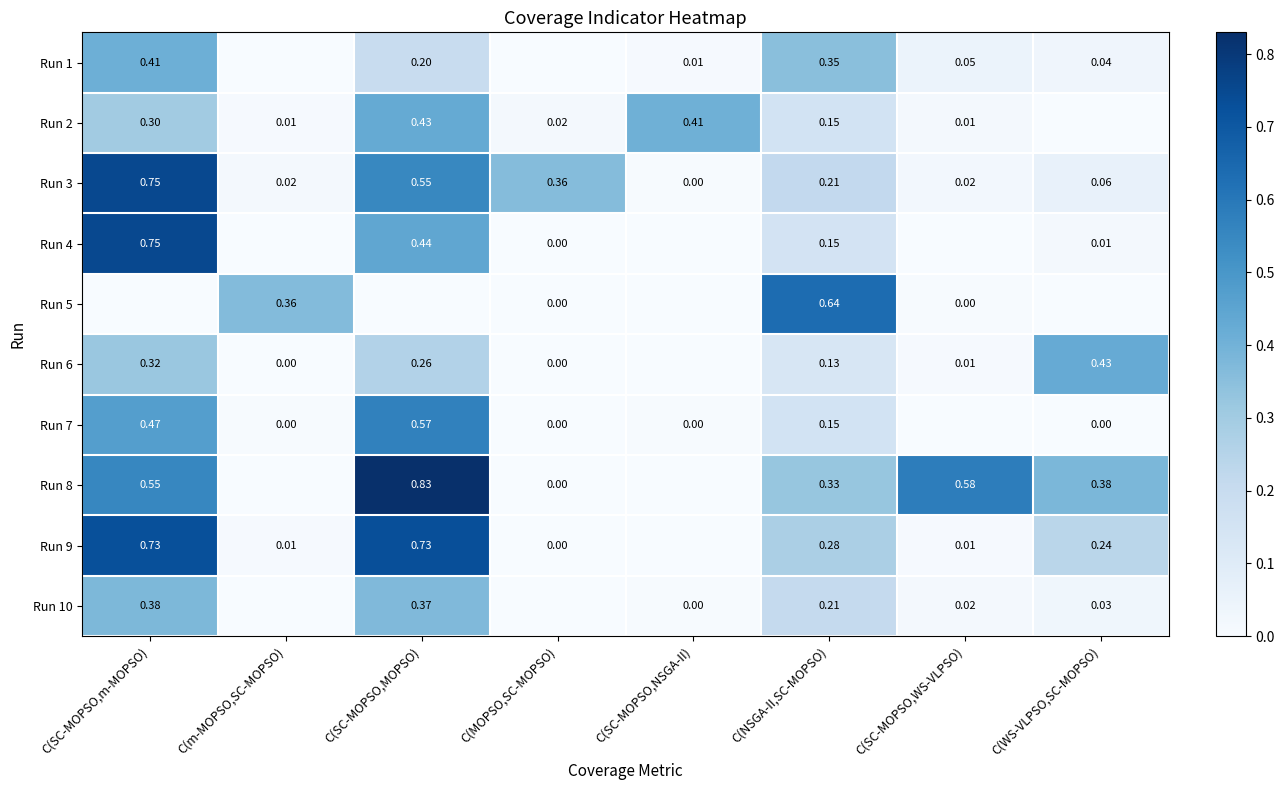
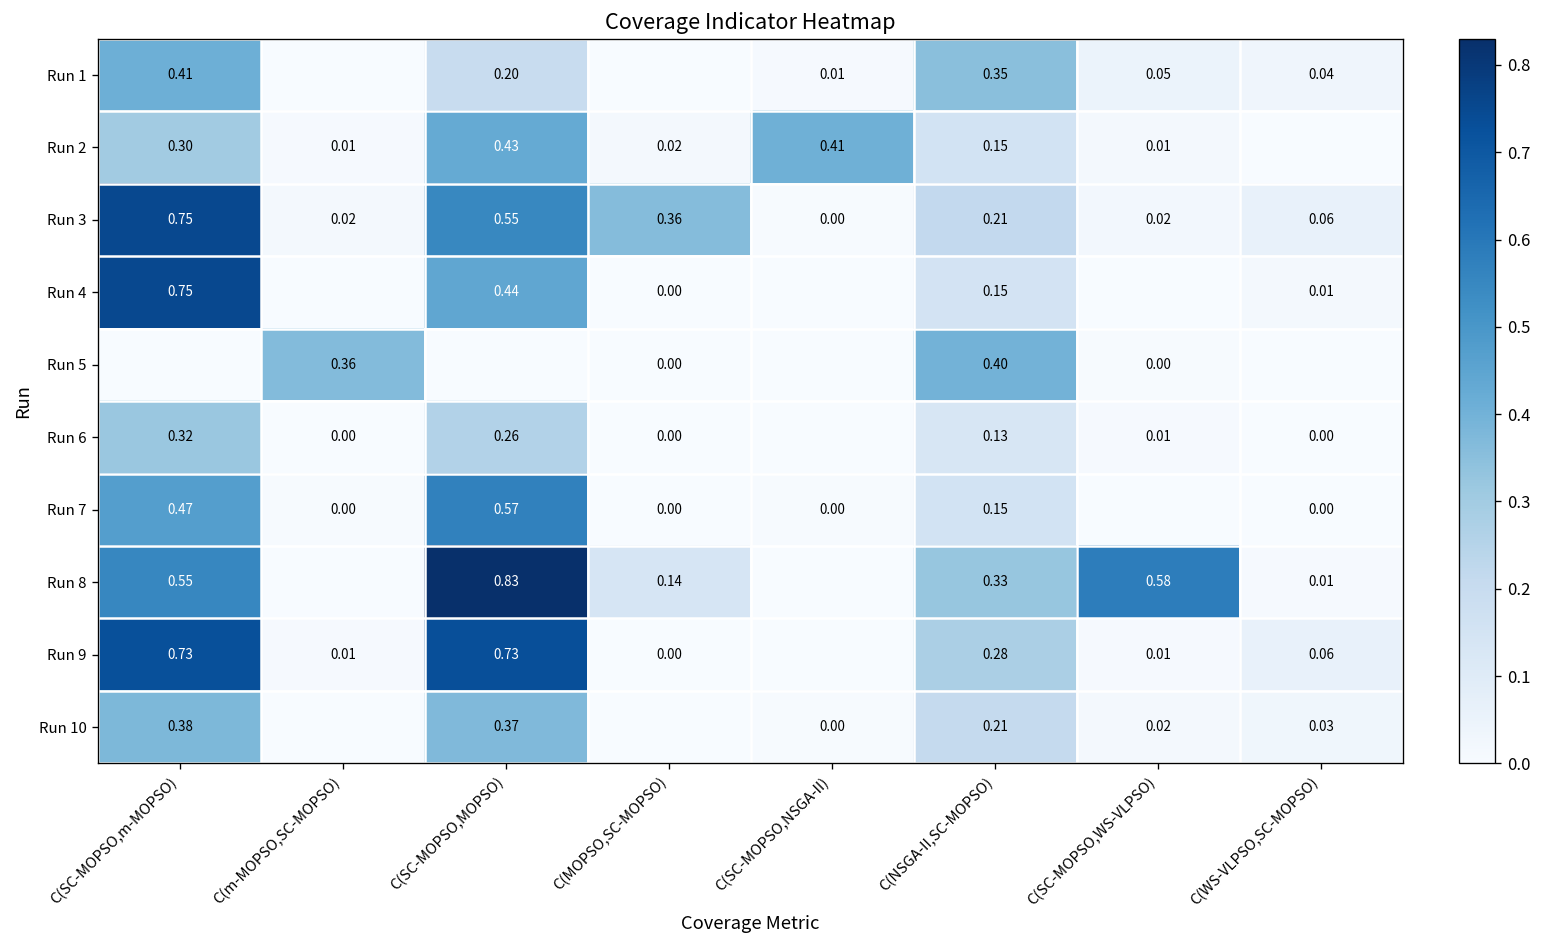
  {
    "Run 1": {
      "C(SC-MOPSO,m-MOPSO)": 0.41,
      "C(SC-MOPSO,MOPSO)": 0.20,
      "C(SC-MOPSO,NSGA-II)": 0.01,
      "C(NSGA-II,SC-MOPSO)": 0.35,
      "C(SC-MOPSO,WS-VLPSO)": 0.05,
      "C(WS-VLPSO,SC-MOPSO)": 0.04
    },
    "Run 2": {
      "C(SC-MOPSO,m-MOPSO)": 0.30,
      "C(m-MOPSO,SC-MOPSO)": 0.01,
      "C(SC-MOPSO,MOPSO)": 0.43,
      "C(MOPSO,SC-MOPSO)": 0.02,
      "C(SC-MOPSO,NSGA-II)": 0.41,
      "C(NSGA-II,SC-MOPSO)": 0.15,
      "C(SC-MOPSO,WS-VLPSO)": 0.01
    },
    "Run 3": {
      "C(SC-MOPSO,m-MOPSO)": 0.75,
      "C(m-MOPSO,SC-MOPSO)": 0.02,
      "C(SC-MOPSO,MOPSO)": 0.55,
      "C(MOPSO,SC-MOPSO)": 0.36,
      "C(SC-MOPSO,NSGA-II)": 0.00,
      "C(NSGA-II,SC-MOPSO)": 0.21,
      "C(SC-MOPSO,WS-VLPSO)": 0.02,
      "C(WS-VLPSO,SC-MOPSO)": 0.06
    },
    "Run 4": {
      "C(SC-MOPSO,m-MOPSO)": 0.75,
      "C(SC-MOPSO,MOPSO)": 0.44,
      "C(MOPSO,SC-MOPSO)": 0.00,
      "C(NSGA-II,SC-MOPSO)": 0.15,
      "C(WS-VLPSO,SC-MOPSO)": 0.01
    },
    "Run 5": {
      "C(m-MOPSO,SC-MOPSO)": 0.36,
      "C(MOPSO,SC-MOPSO)": 0.00,
-     "C(NSGA-II,SC-MOPSO)": 0.64,
+     "C(NSGA-II,SC-MOPSO)": 0.40,
      "C(SC-MOPSO,WS-VLPSO)": 0.00
    },
    "Run 6": {
      "C(SC-MOPSO,m-MOPSO)": 0.32,
      "C(m-MOPSO,SC-MOPSO)": 0.00,
      "C(SC-MOPSO,MOPSO)": 0.26,
      "C(MOPSO,SC-MOPSO)": 0.00,
      "C(NSGA-II,SC-MOPSO)": 0.13,
      "C(SC-MOPSO,WS-VLPSO)": 0.01,
-     "C(WS-VLPSO,SC-MOPSO)": 0.43
+     "C(WS-VLPSO,SC-MOPSO)": 0.00
    },
    "Run 7": {
      "C(SC-MOPSO,m-MOPSO)": 0.47,
      "C(m-MOPSO,SC-MOPSO)": 0.00,
      "C(SC-MOPSO,MOPSO)": 0.57,
      "C(MOPSO,SC-MOPSO)": 0.00,
      "C(SC-MOPSO,NSGA-II)": 0.00,
      "C(NSGA-II,SC-MOPSO)": 0.15,
      "C(WS-VLPSO,SC-MOPSO)": 0.00
    },
    "Run 8": {
      "C(SC-MOPSO,m-MOPSO)": 0.55,
      "C(SC-MOPSO,MOPSO)": 0.83,
-     "C(MOPSO,SC-MOPSO)": 0.00,
+     "C(MOPSO,SC-MOPSO)": 0.14,
      "C(NSGA-II,SC-MOPSO)": 0.33,
      "C(SC-MOPSO,WS-VLPSO)": 0.58,
-     "C(WS-VLPSO,SC-MOPSO)": 0.38
+     "C(WS-VLPSO,SC-MOPSO)": 0.01
    },
    "Run 9": {
      "C(SC-MOPSO,m-MOPSO)": 0.73,
      "C(m-MOPSO,SC-MOPSO)": 0.01,
      "C(SC-MOPSO,MOPSO)": 0.73,
      "C(MOPSO,SC-MOPSO)": 0.00,
      "C(NSGA-II,SC-MOPSO)": 0.28,
      "C(SC-MOPSO,WS-VLPSO)": 0.01,
-     "C(WS-VLPSO,SC-MOPSO)": 0.24
+     "C(WS-VLPSO,SC-MOPSO)": 0.06
    },
    "Run 10": {
      "C(SC-MOPSO,m-MOPSO)": 0.38,
      "C(SC-MOPSO,MOPSO)": 0.37,
      "C(SC-MOPSO,NSGA-II)": 0.00,
      "C(NSGA-II,SC-MOPSO)": 0.21,
      "C(SC-MOPSO,WS-VLPSO)": 0.02,
      "C(WS-VLPSO,SC-MOPSO)": 0.03
    }
  }
